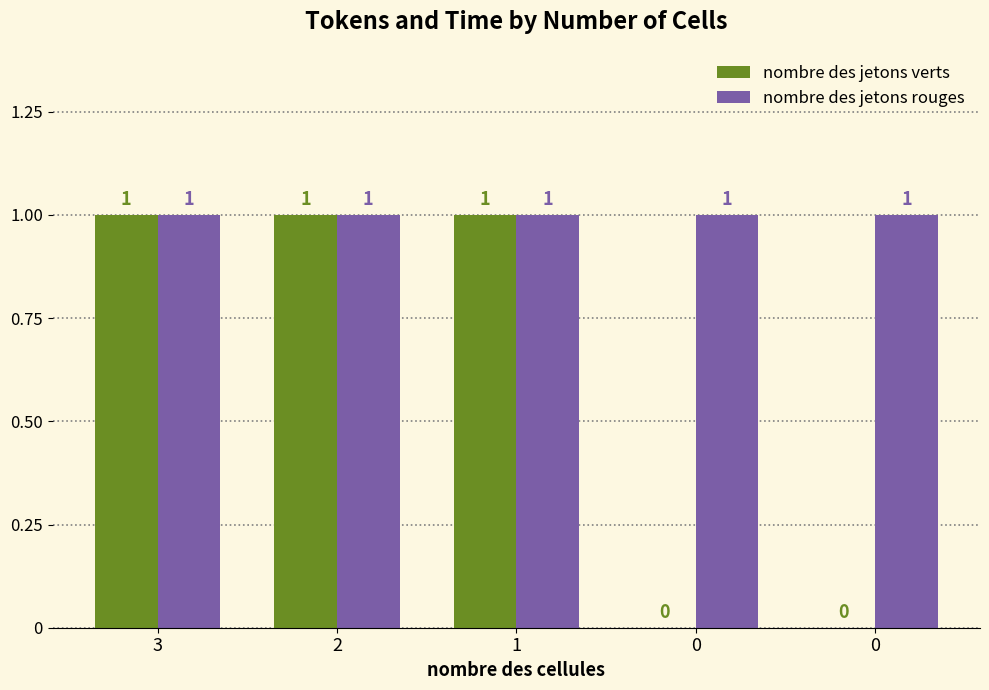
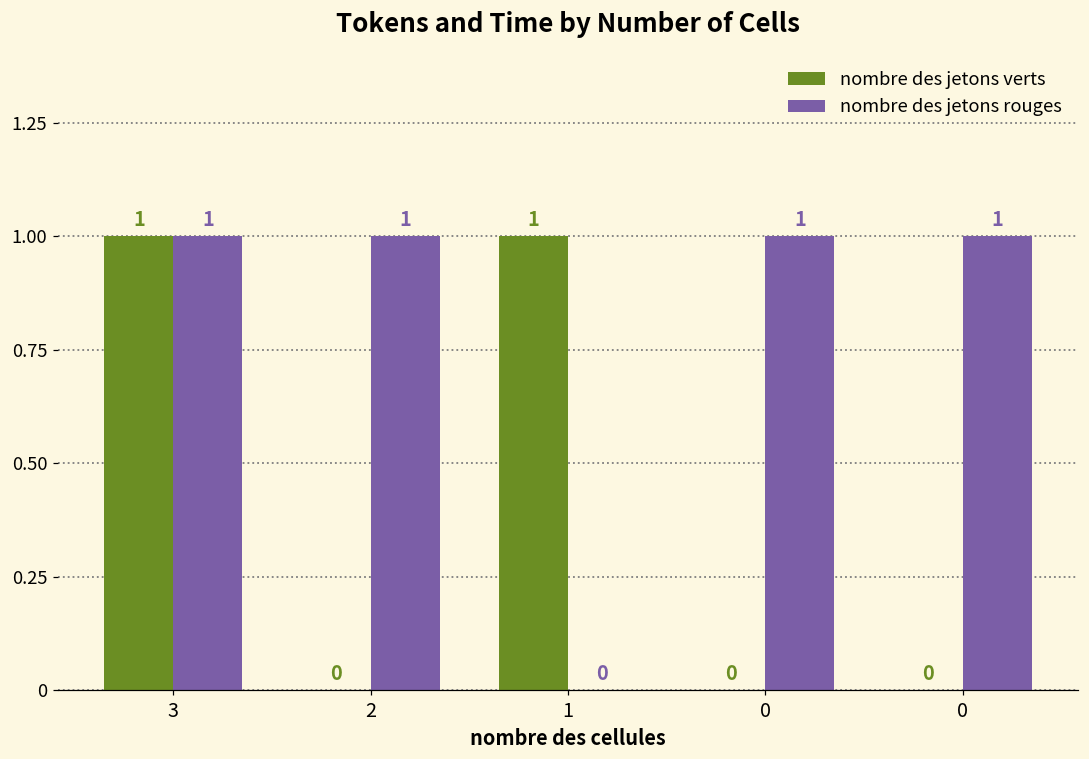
  {
    "nombre des jetons verts": {
      "3": 1,
-     "2": 1,
+     "2": 0,
      "1": 1
    },
    "nombre des jetons rouges": {
      "3": 1,
      "2": 1,
-     "1": 1
+     "1": 0
    }
  }
